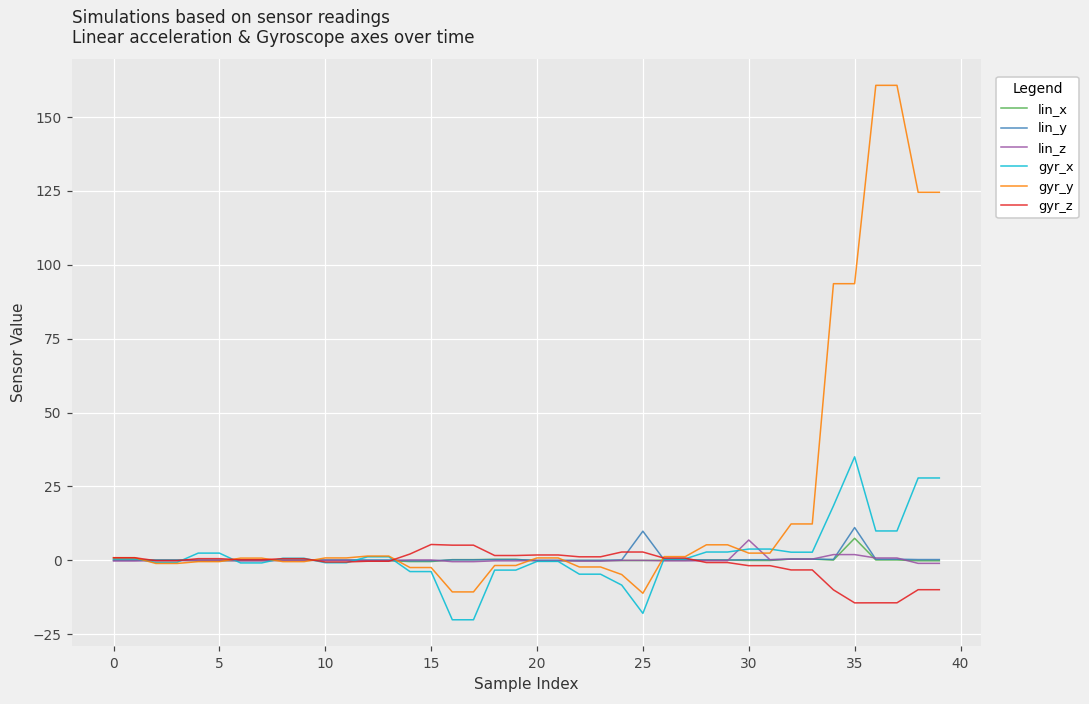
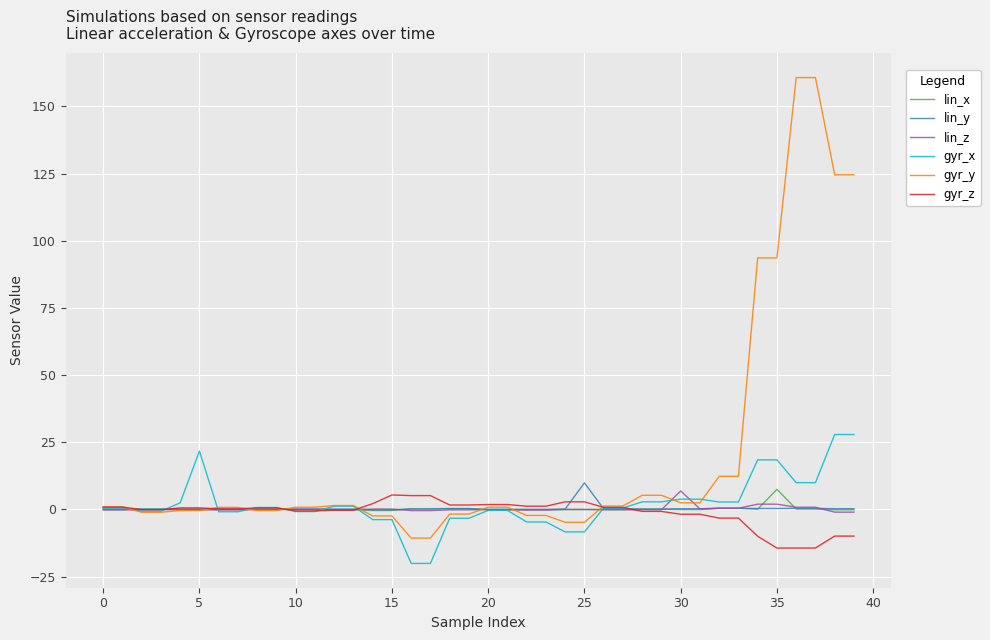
  {
    "lin_x": {
      "35": 7
    },
    "lin_y": {
      "25": 10,
-     "35": 11
+     "35": 0
    },
    "lin_z": {
      "30": 7,
      "35": 2
    },
    "gyr_x": {
-     "5": 2,
+     "5": 22,
      "15": -4,
-     "25": -18,
+     "25": -8,
      "30": 4,
-     "35": 35
+     "35": 18
    },
    "gyr_y": {
      "15": -2,
-     "25": -11,
+     "25": -5,
      "30": 2,
      "35": 94
    },
    "gyr_z": {
      "15": 5,
      "20": 2,
      "25": 3,
      "30": -2,
      "35": -14
    }
  }
